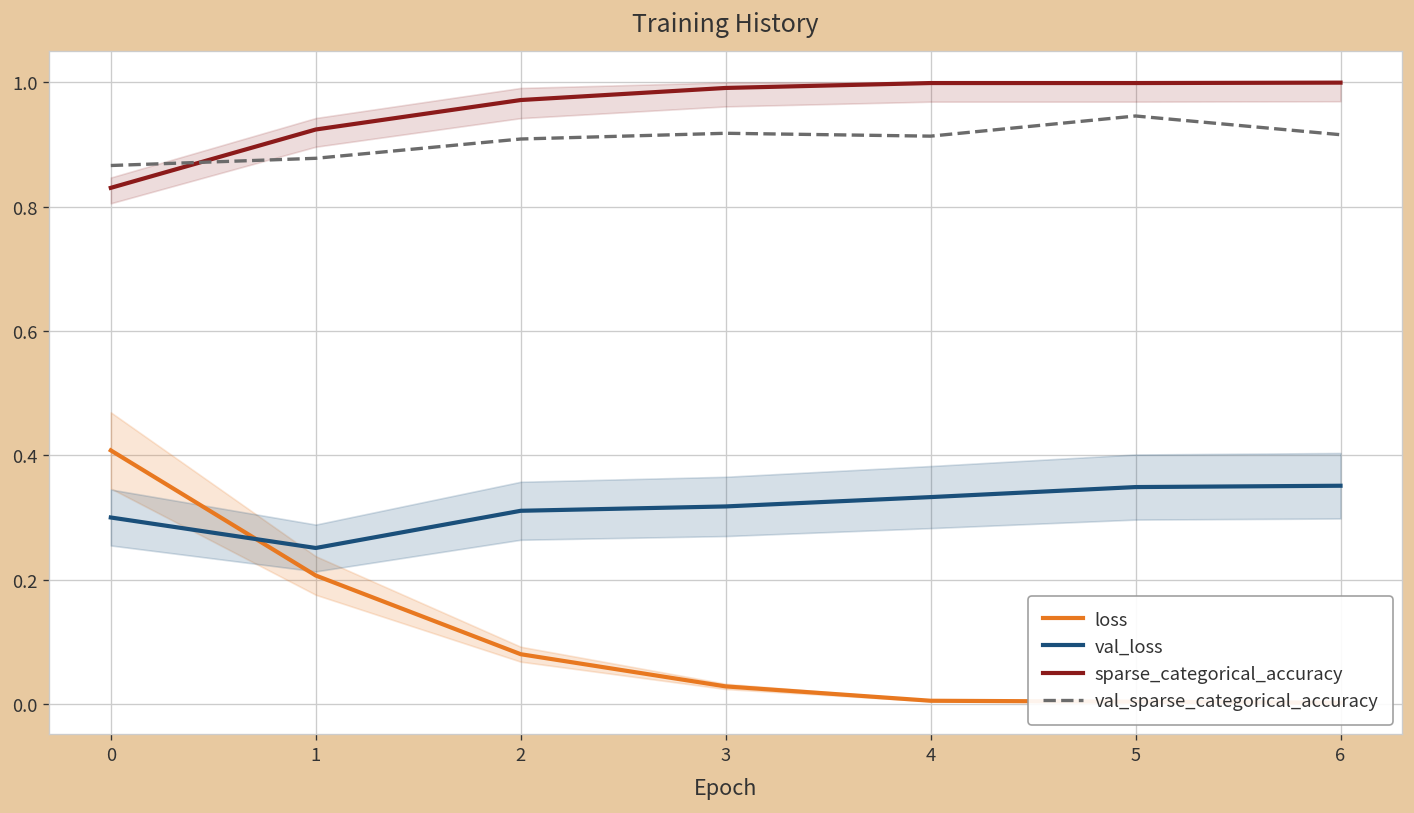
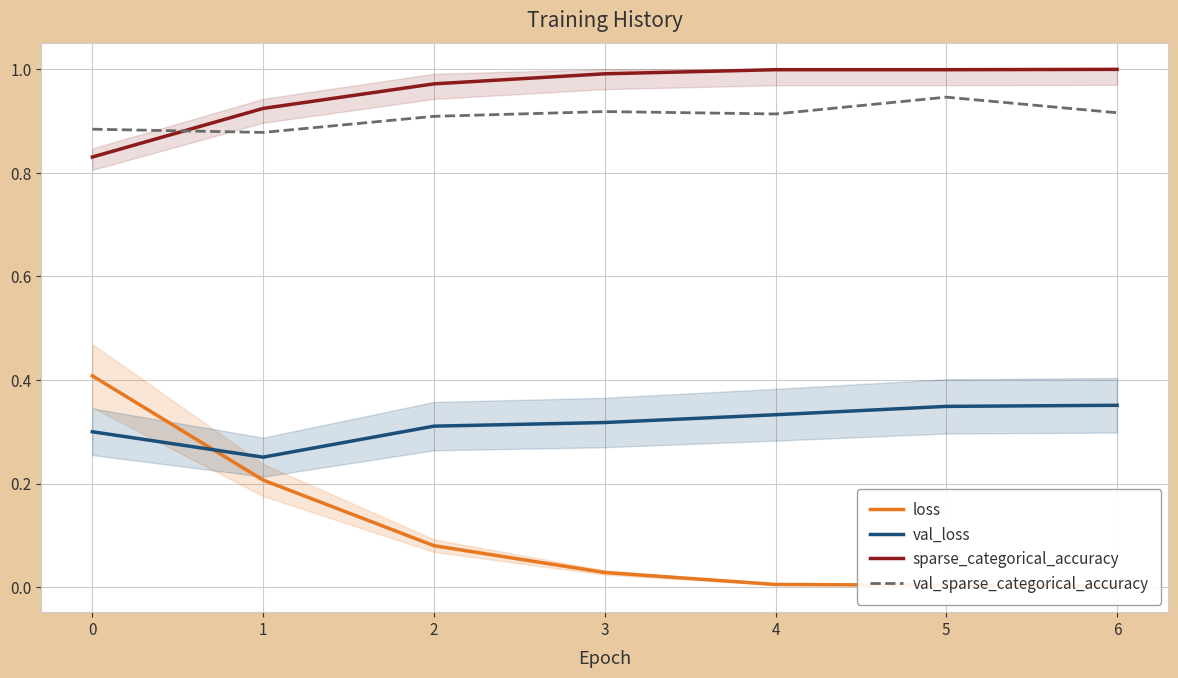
  {
    "val_sparse_categorical_accuracy": {
-     "0": 0.87,
+     "0": 0.88,
      "1": 0.88,
      "2": 0.91,
      "3": 0.92,
      "4": 0.91,
      "5": 0.95,
      "6": 0.92
    }
  }
